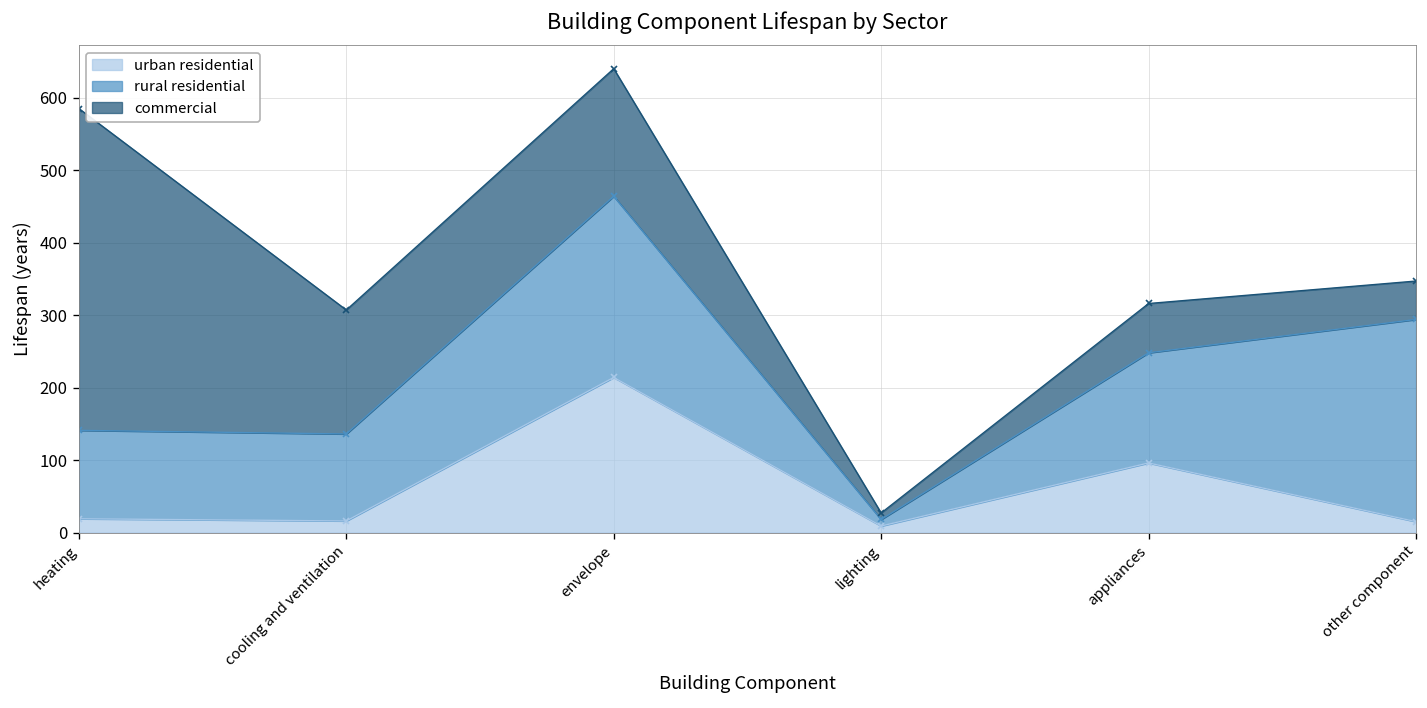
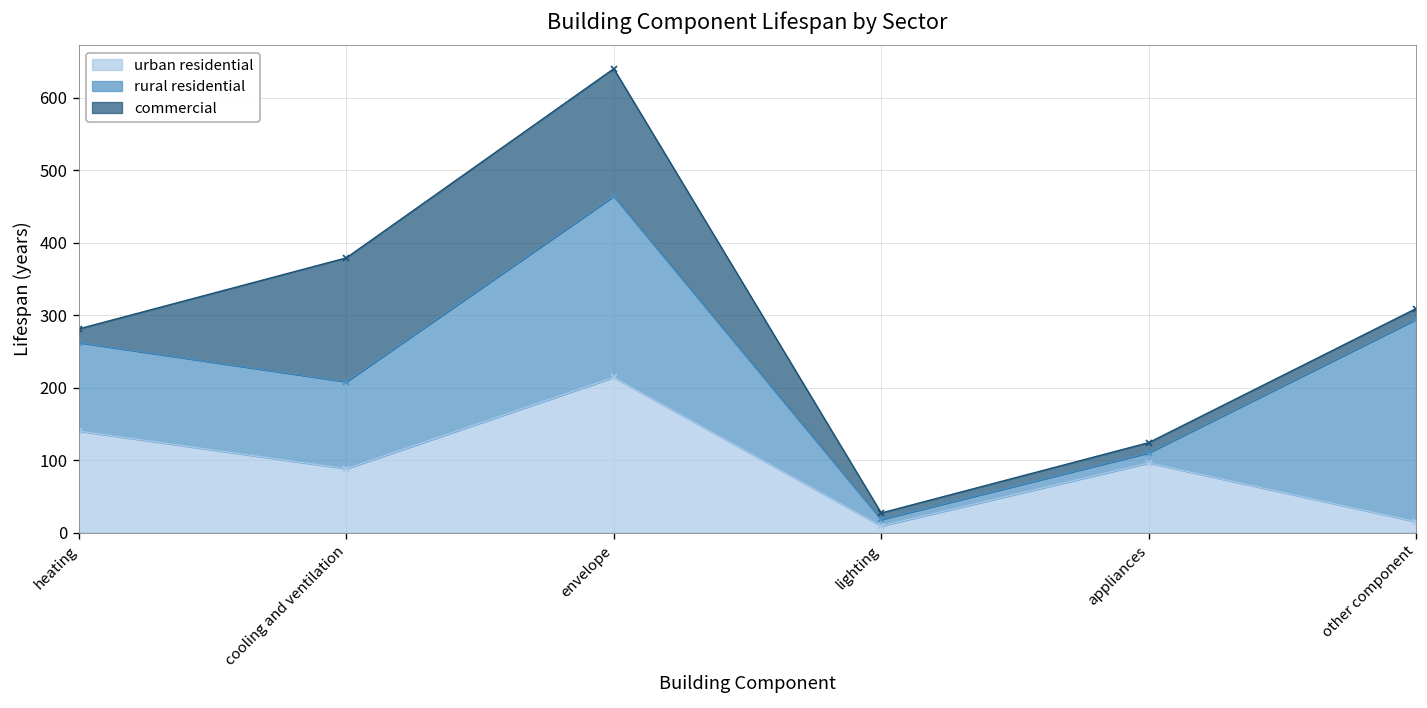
  {
    "urban residential": {
-     "heating": 20,
-     "cooling and ventilation": 20,
+     "heating": 140,
+     "cooling and ventilation": 90,
      "envelope": 210,
      "lighting": 10,
      "appliances": 100,
      "other component": 20
    },
    "rural residential": {
      "heating": 120,
      "cooling and ventilation": 120,
      "envelope": 250,
      "lighting": 10,
-     "appliances": 150,
+     "appliances": 10,
      "other component": 280
    },
    "commercial": {
-     "heating": 440,
+     "heating": 20,
      "cooling and ventilation": 170,
      "envelope": 180,
      "lighting": 10,
-     "appliances": 70,
-     "other component": 50
+     "appliances": 10,
+     "other component": 20
    }
  }
